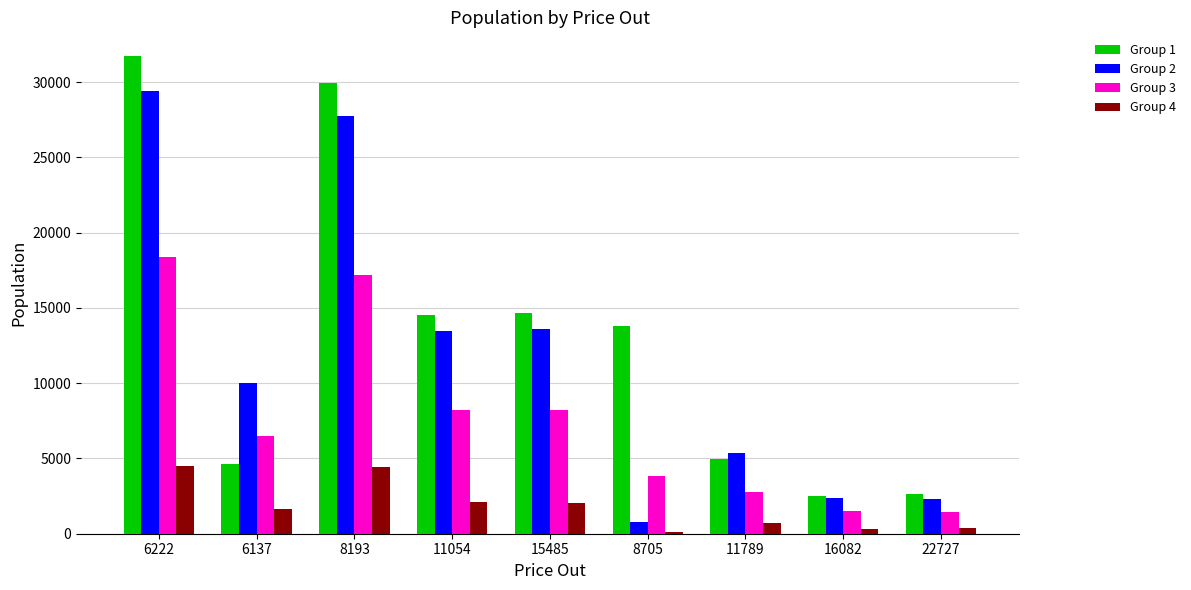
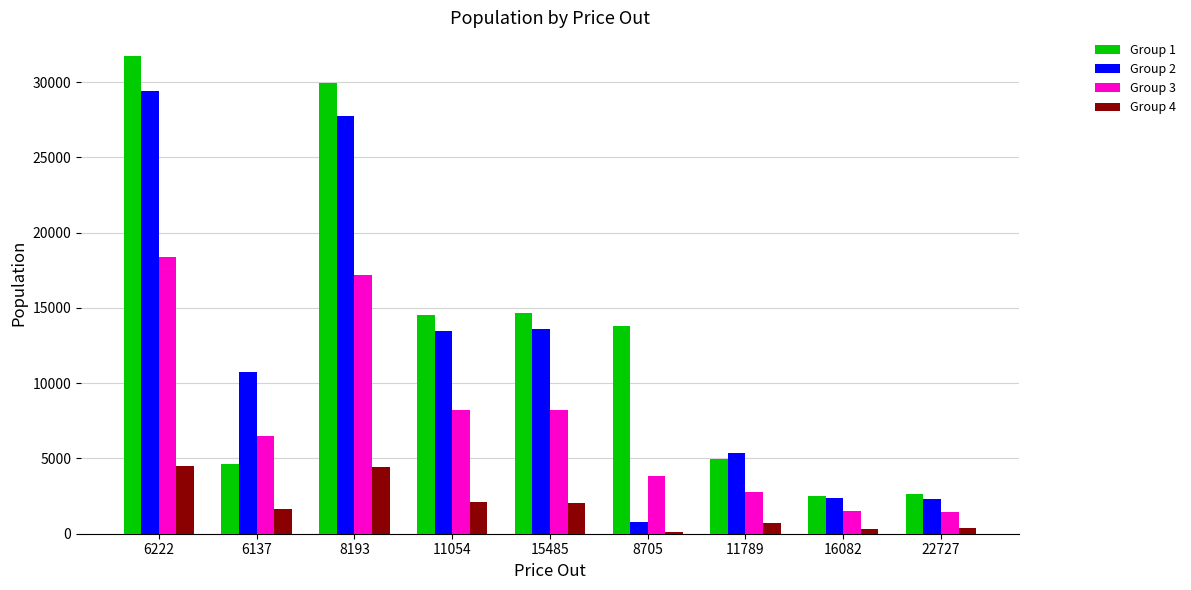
  {
    "Group 1": {
      "6222": 31700,
      "6137": 4600,
      "8193": 29900,
      "11054": 14600,
      "15485": 14700,
      "8705": 13800,
      "11789": 4900,
      "16082": 2500,
      "22727": 2700
    },
    "Group 2": {
      "6222": 29400,
-     "6137": 10000,
+     "6137": 10800,
      "8193": 27800,
      "11054": 13400,
      "15485": 13600,
      "8705": 800,
      "11789": 5300,
      "16082": 2400,
      "22727": 2300
    },
    "Group 3": {
      "6222": 18400,
      "6137": 6500,
      "8193": 17200,
      "11054": 8200,
      "15485": 8200,
      "8705": 3800,
      "11789": 2800,
      "16082": 1500,
      "22727": 1500
    },
    "Group 4": {
      "6222": 4500,
      "6137": 1600,
      "8193": 4400,
      "11054": 2100,
      "15485": 2100,
      "11789": 700,
      "16082": 300,
      "22727": 400
    }
  }
